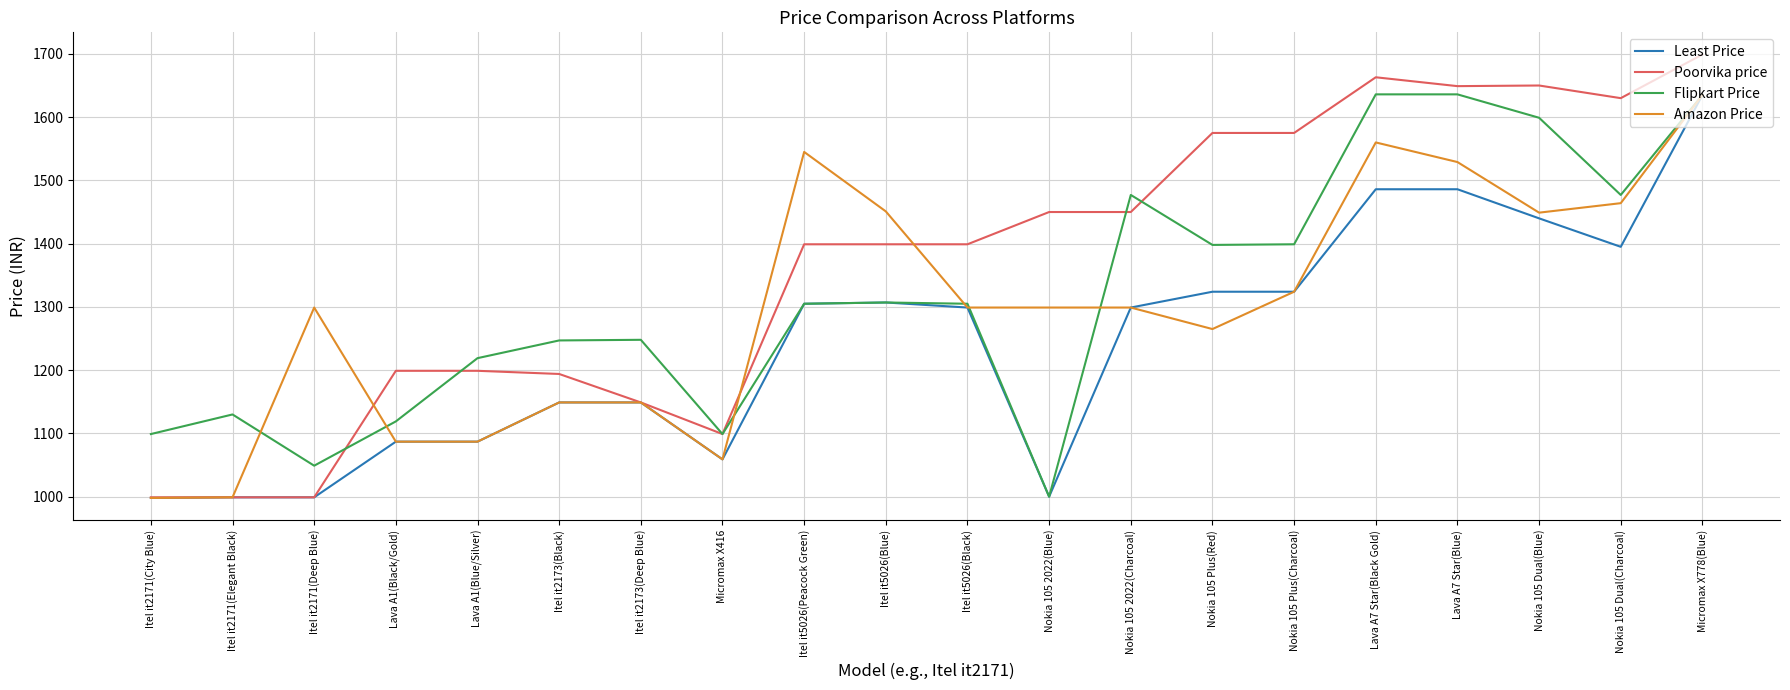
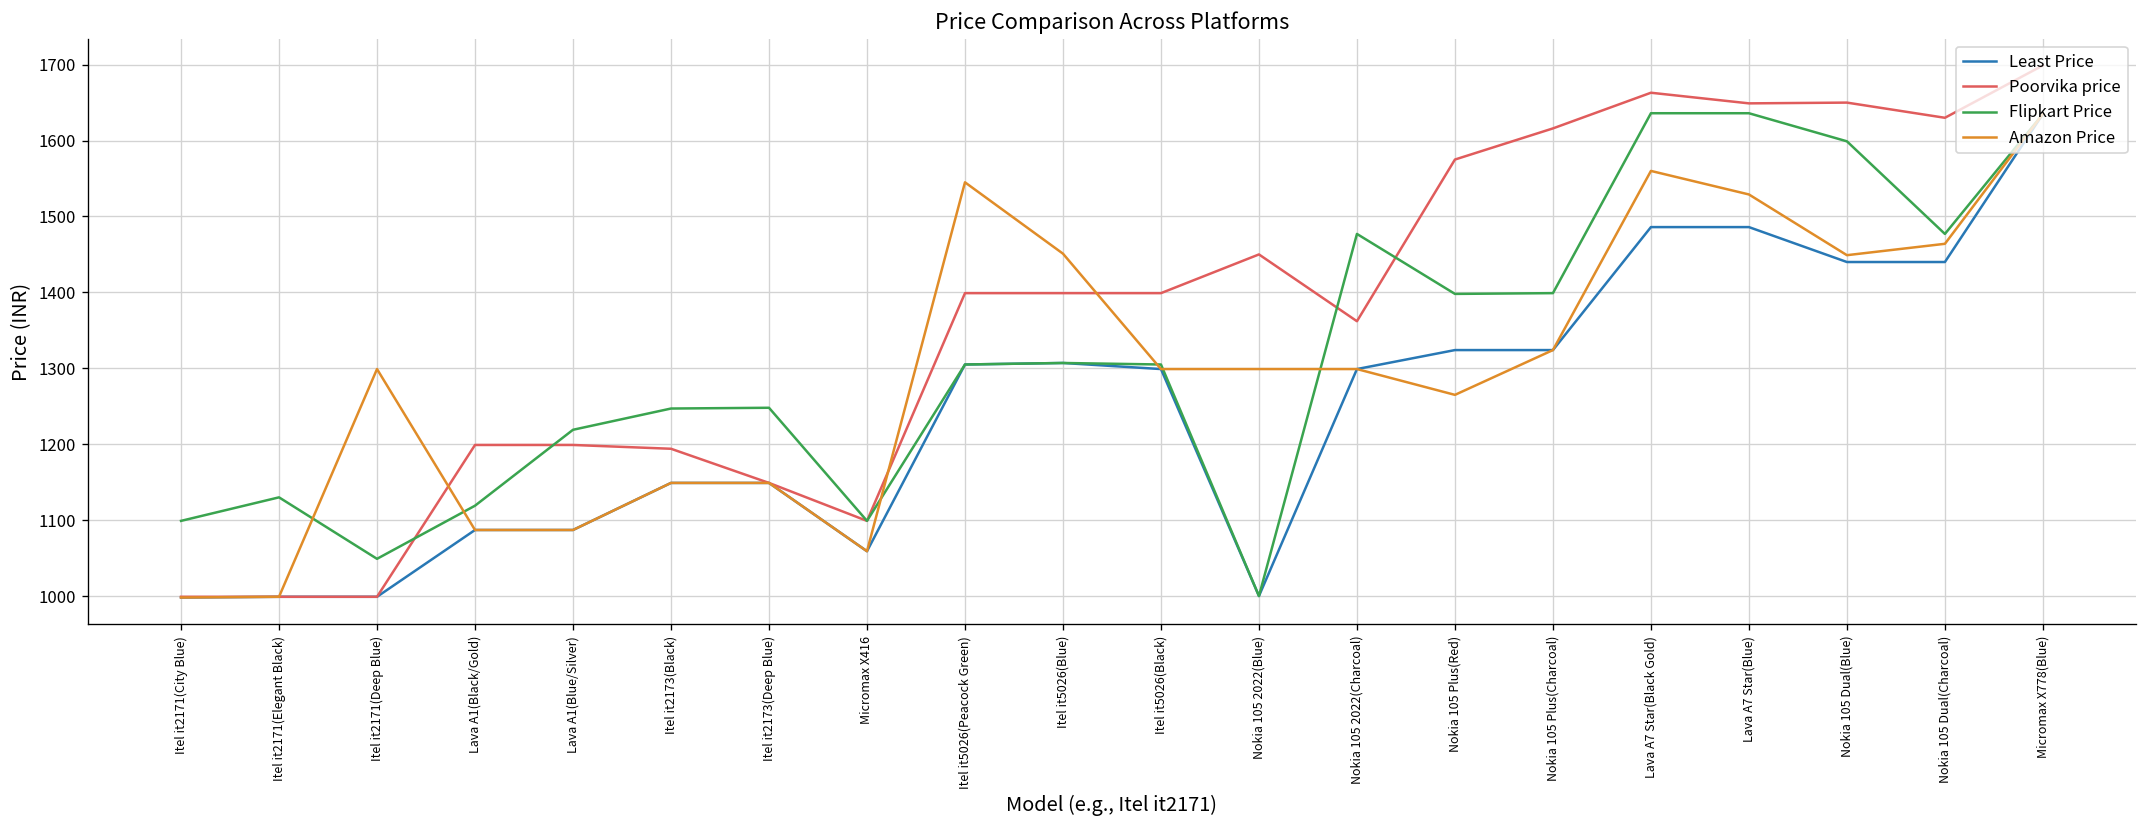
  {
    "Least Price": {
      "Nokia 105 Plus(Red)": 1320,
      "Lava A7 Star(Black Gold)": 1490,
      "Lava A7 Star(Blue)": 1490,
      "Nokia 105 Dual(Blue)": 1440,
-     "Nokia 105 Dual(Charcoal)": 1400
+     "Nokia 105 Dual(Charcoal)": 1440
    },
    "Poorvika price": {
      "Lava A1(Black/Gold)": 1200,
      "Lava A1(Blue/Silver)": 1200,
      "Itel it2173(Black)": 1190,
      "Itel it5026(Peacock Green)": 1400,
      "Itel it5026(Blue)": 1400,
      "Itel it5026(Black)": 1400,
      "Nokia 105 2022(Blue)": 1450,
-     "Nokia 105 2022(Charcoal)": 1450,
+     "Nokia 105 2022(Charcoal)": 1360,
      "Nokia 105 Plus(Red)": 1580,
-     "Nokia 105 Plus(Charcoal)": 1580,
+     "Nokia 105 Plus(Charcoal)": 1620,
      "Lava A7 Star(Black Gold)": 1660,
      "Lava A7 Star(Blue)": 1650,
      "Nokia 105 Dual(Blue)": 1650,
      "Nokia 105 Dual(Charcoal)": 1630
    },
    "Flipkart Price": {
      "Itel it2171(City Blue)": 1100,
      "Itel it2171(Elegant Black)": 1130,
      "Itel it2171(Deep Blue)": 1050,
      "Lava A1(Black/Gold)": 1120,
      "Lava A1(Blue/Silver)": 1220,
      "Itel it2173(Black)": 1250,
      "Itel it2173(Deep Blue)": 1250,
      "Itel it5026(Black)": 1310,
      "Nokia 105 2022(Charcoal)": 1480,
      "Nokia 105 Plus(Red)": 1400,
      "Nokia 105 Plus(Charcoal)": 1400,
      "Lava A7 Star(Black Gold)": 1640,
      "Lava A7 Star(Blue)": 1640,
      "Nokia 105 Dual(Blue)": 1600,
      "Nokia 105 Dual(Charcoal)": 1480
    },
    "Amazon Price": {
      "Itel it2171(Deep Blue)": 1300,
      "Itel it5026(Peacock Green)": 1550,
      "Itel it5026(Blue)": 1450,
      "Nokia 105 2022(Blue)": 1300,
      "Nokia 105 Plus(Red)": 1270,
      "Lava A7 Star(Black Gold)": 1560,
      "Lava A7 Star(Blue)": 1530,
      "Nokia 105 Dual(Blue)": 1450,
      "Nokia 105 Dual(Charcoal)": 1460
    }
  }
